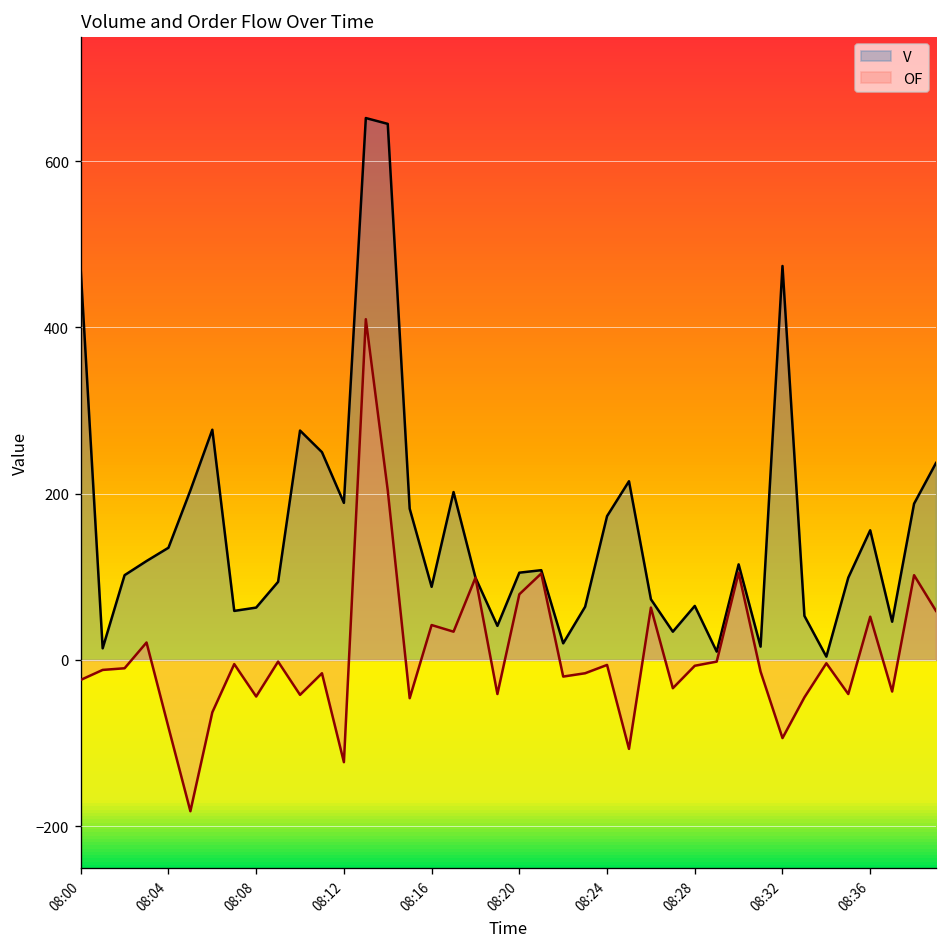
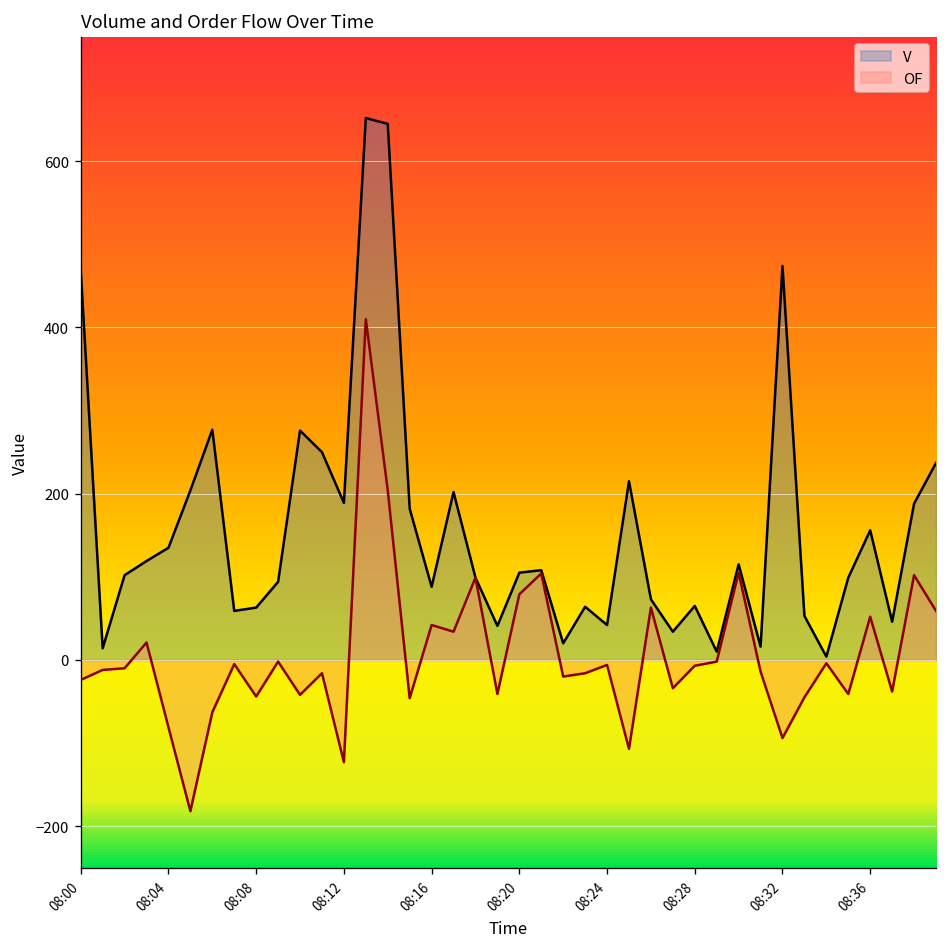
  {
    "V": {
      "08:00": 470,
      "08:04": 140,
      "08:08": 60,
      "08:12": 190,
      "08:16": 90,
      "08:20": 110,
-     "08:24": 170,
+     "08:24": 40,
      "08:28": 70,
      "08:32": 470,
      "08:36": 160
    }
  }
